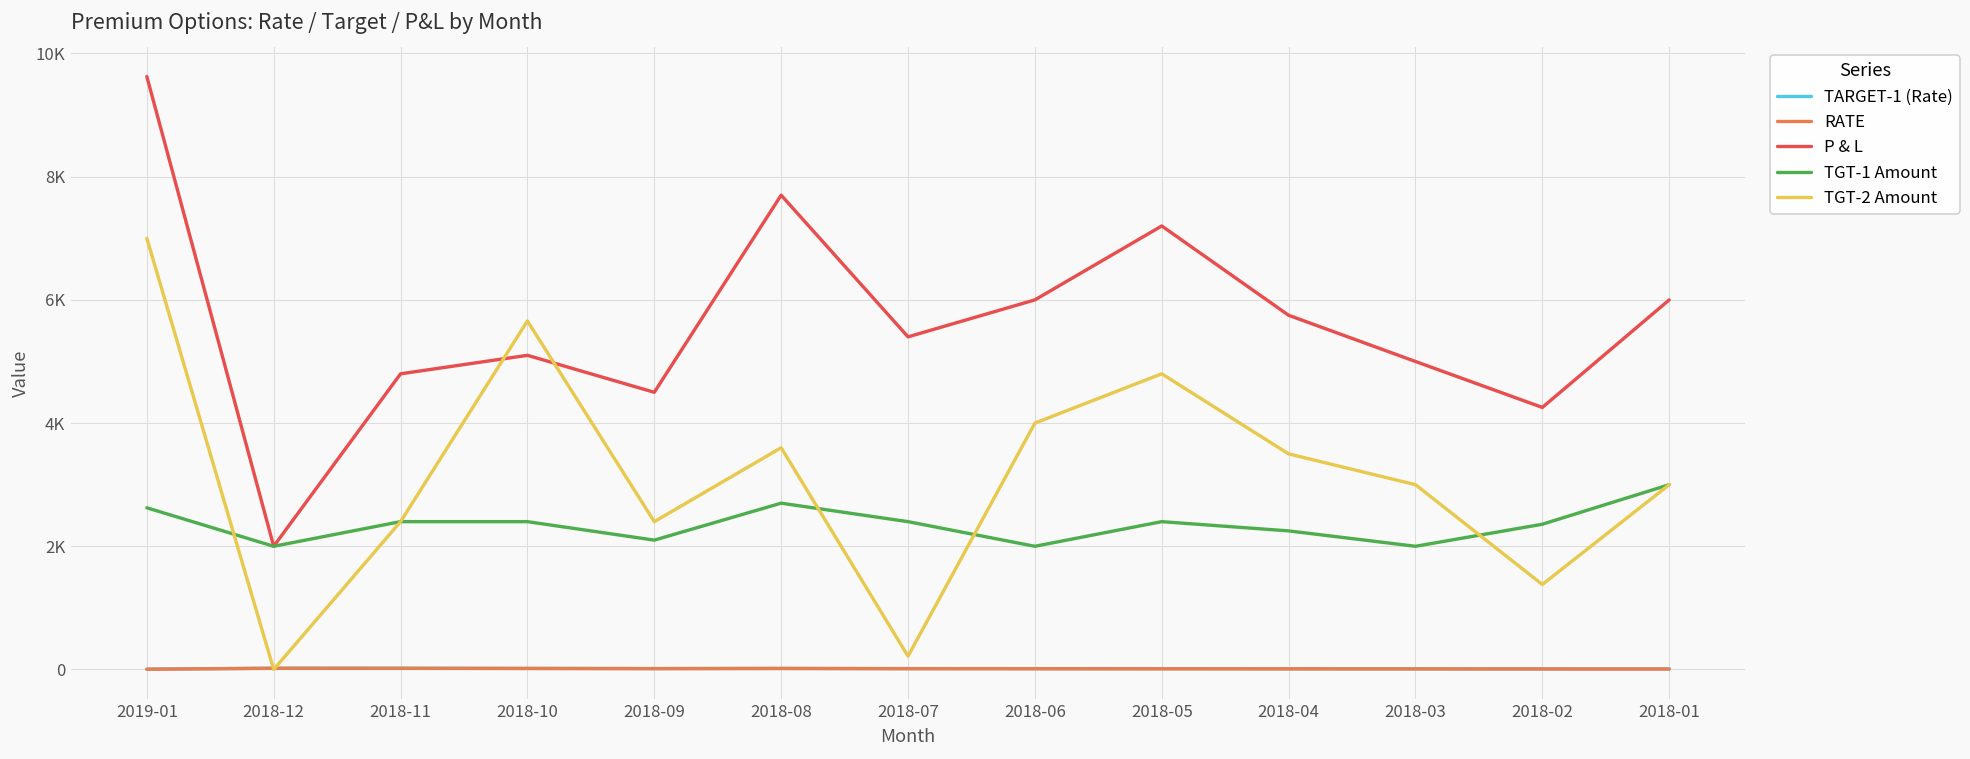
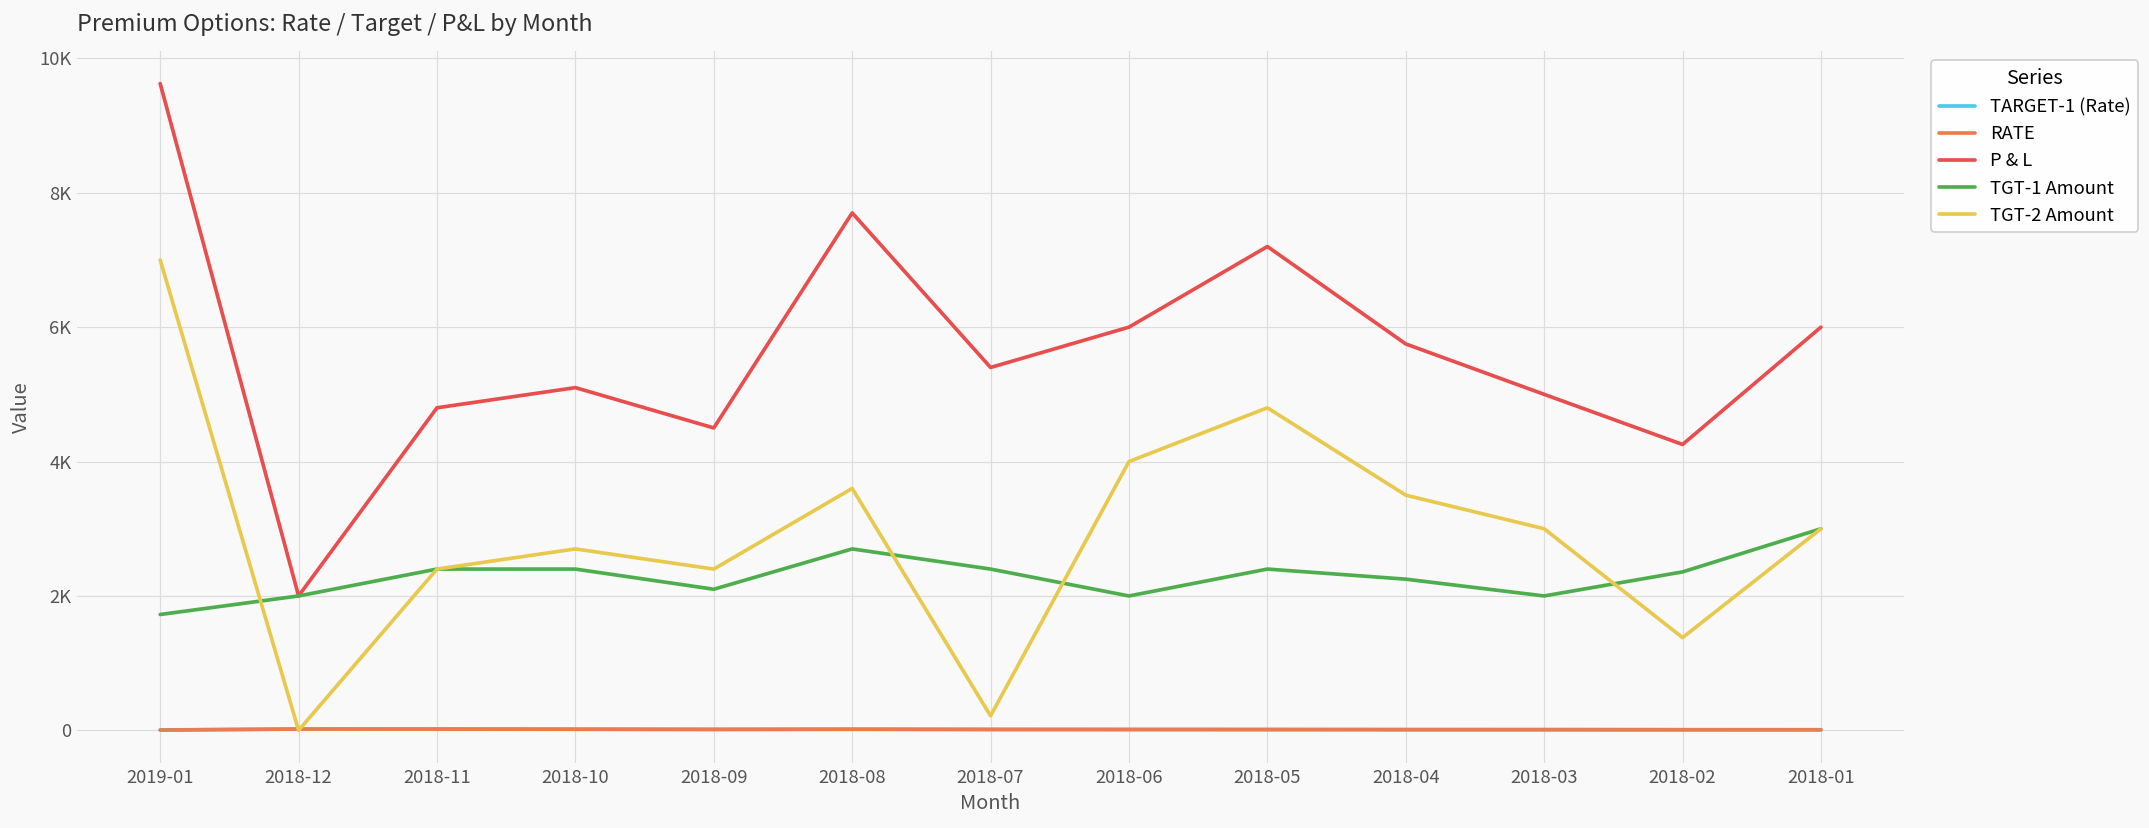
  {
    "TGT-1 Amount": {
-     "2019-01": 2600,
+     "2019-01": 1700,
      "2018-10": 2400,
      "2018-09": 2100,
      "2018-08": 2700,
      "2018-07": 2400,
      "2018-06": 2000,
      "2018-05": 2400,
      "2018-04": 2300,
      "2018-03": 2000,
      "2018-02": 2400
    },
    "TGT-2 Amount": {
      "2019-01": 7000,
-     "2018-10": 5700,
+     "2018-10": 2700,
      "2018-09": 2400,
      "2018-08": 3600,
      "2018-07": 200,
      "2018-06": 4000,
      "2018-05": 4800,
      "2018-04": 3500,
      "2018-03": 3000,
      "2018-02": 1400
    }
  }
